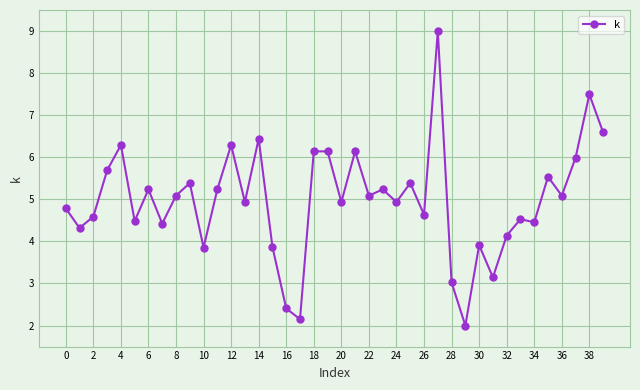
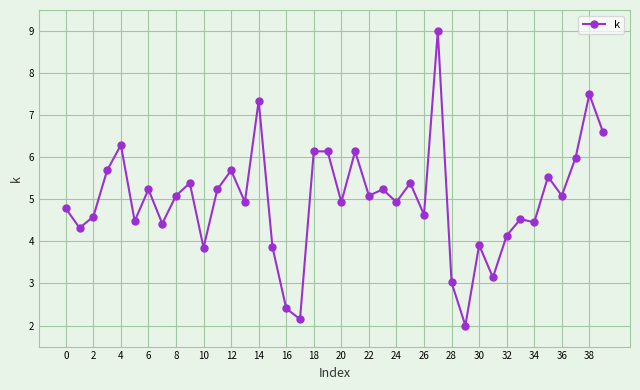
  {
    "0": 4.8,
    "2": 4.6,
    "4": 6.3,
    "6": 5.2,
    "8": 5.1,
    "10": 3.9,
-   "12": 6.3,
-   "14": 6.4,
+   "12": 5.7,
+   "14": 7.3,
    "16": 2.4,
    "18": 6.1,
    "20": 4.9,
    "22": 5.1,
    "24": 4.9,
    "26": 4.6,
    "28": 3.0,
    "30": 3.9,
    "32": 4.1,
    "34": 4.5,
    "36": 5.1,
    "38": 7.5
  }
